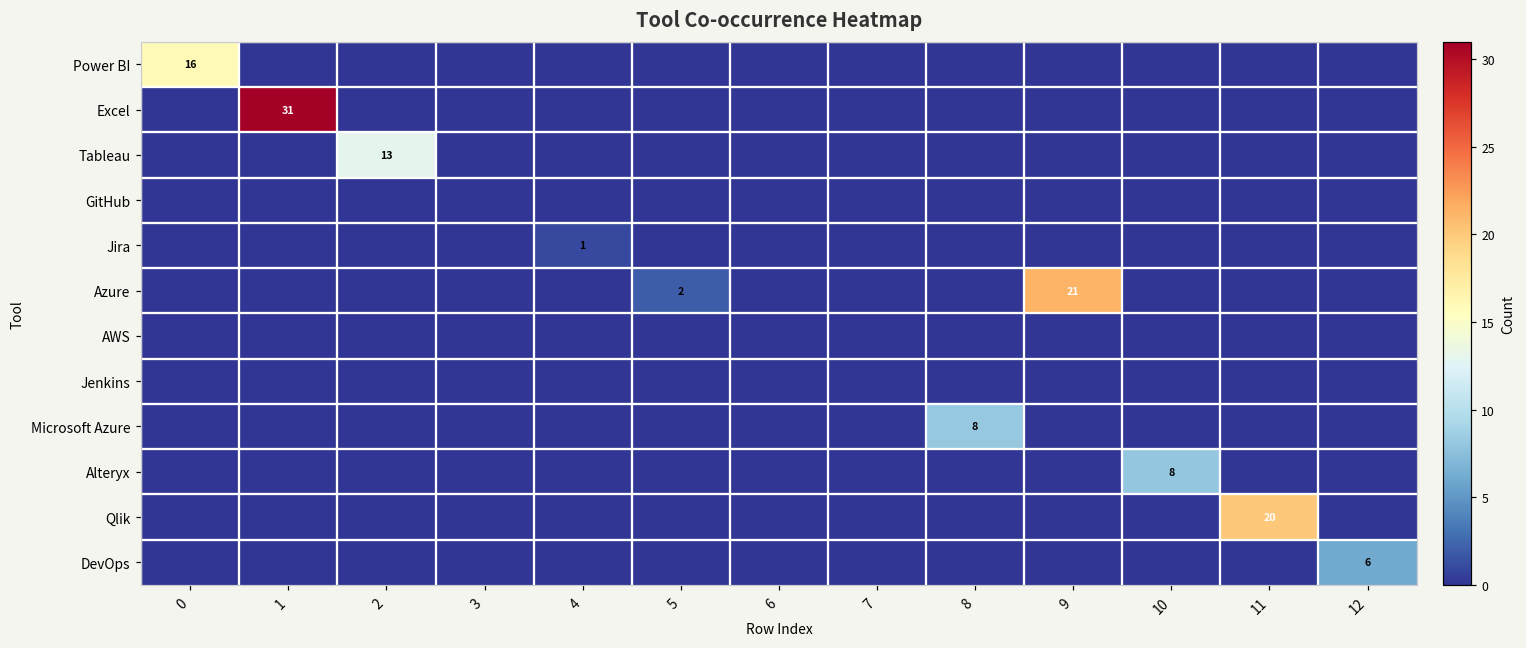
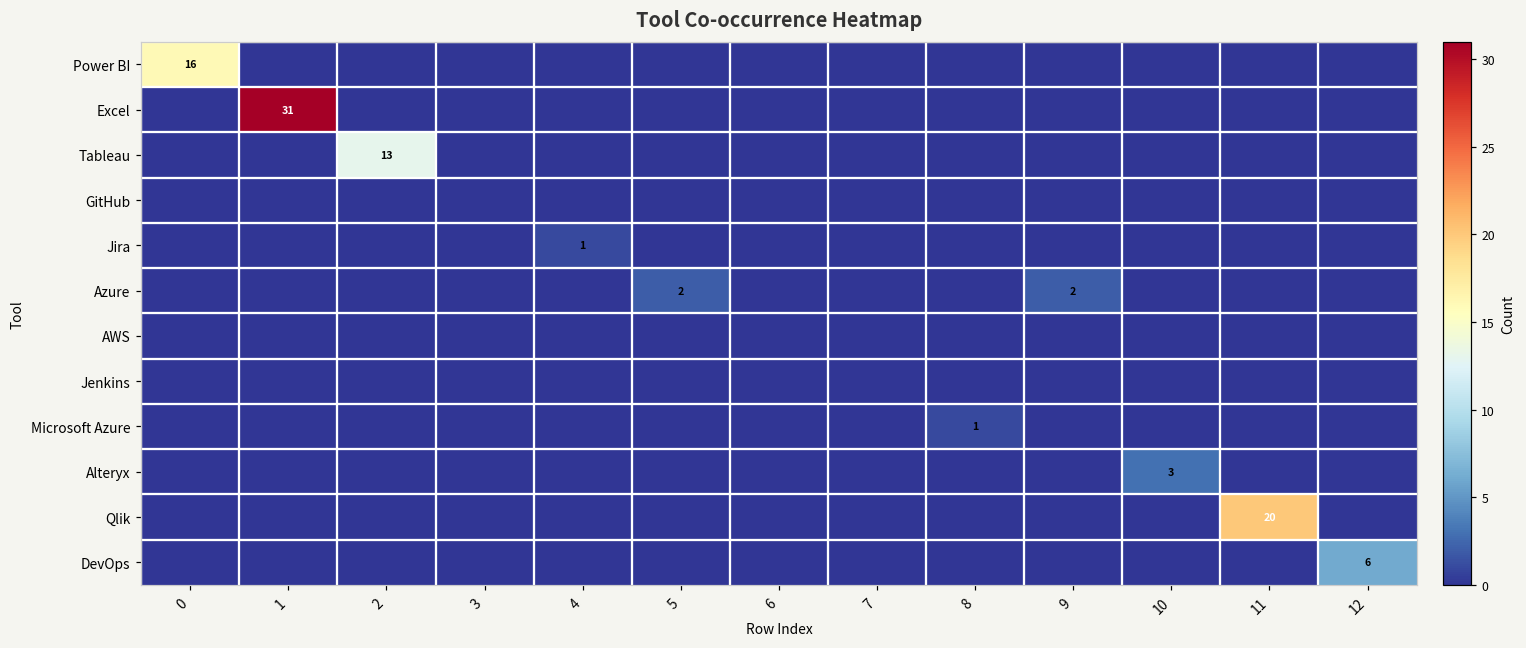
  {
    "Power BI": {
      "0": 16
    },
    "Excel": {
      "1": 31
    },
    "Tableau": {
      "2": 13
    },
    "Jira": {
      "4": 1
    },
    "Azure": {
      "5": 2,
-     "9": 21
+     "9": 2
    },
    "Microsoft Azure": {
-     "8": 8
+     "8": 1
    },
    "Alteryx": {
-     "10": 8
+     "10": 3
    },
    "Qlik": {
      "11": 20
    },
    "DevOps": {
      "12": 6
    }
  }
